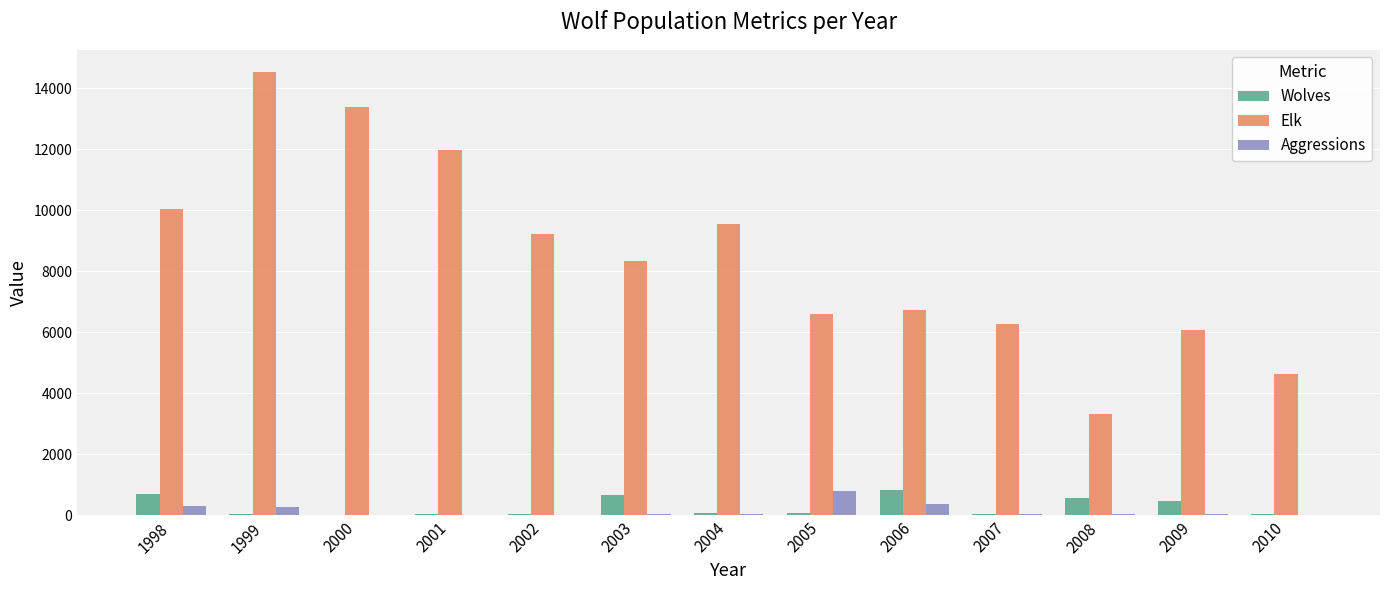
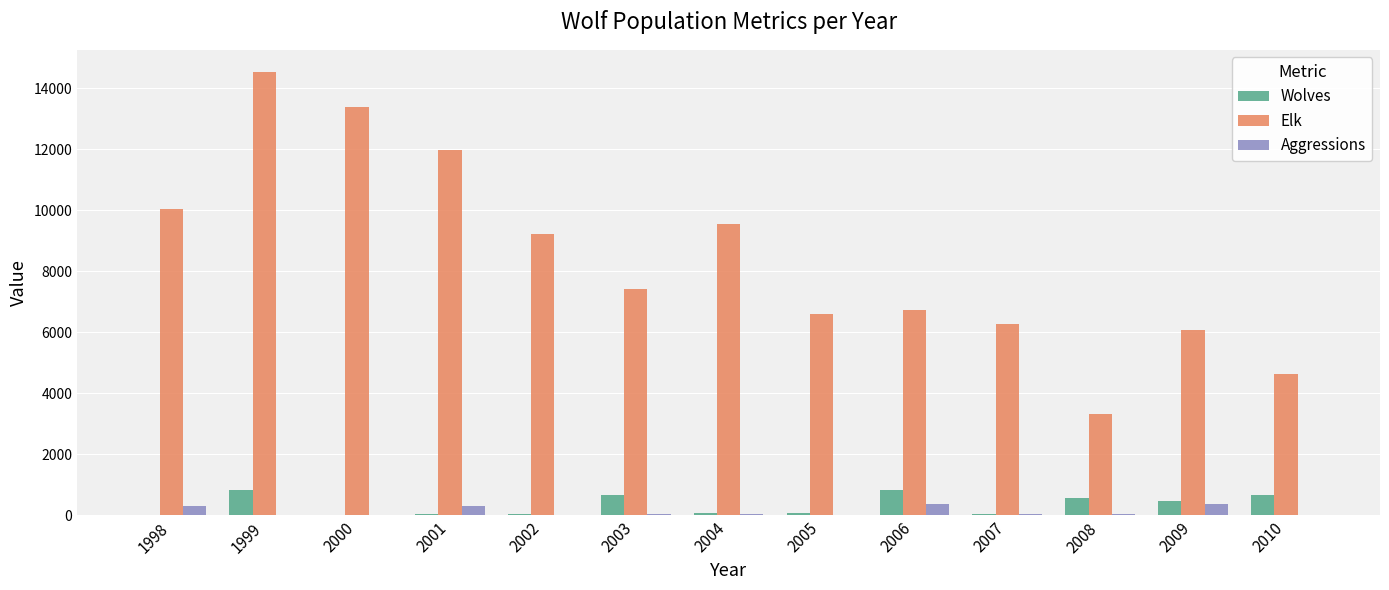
  {
    "Wolves": {
-     "1998": 700,
-     "1999": 0,
+     "1998": 0,
+     "1999": 800,
      "2003": 700,
      "2006": 800,
      "2008": 600,
      "2009": 500,
-     "2010": 0
+     "2010": 700
    },
    "Elk": {
      "1998": 10000,
      "1999": 14500,
      "2000": 13400,
      "2001": 12000,
      "2002": 9200,
-     "2003": 8300,
+     "2003": 7400,
      "2004": 9500,
      "2005": 6600,
      "2006": 6700,
      "2007": 6300,
      "2008": 3300,
      "2009": 6100,
      "2010": 4600
    },
    "Aggressions": {
      "1998": 300,
-     "1999": 300,
-     "2001": 0,
-     "2005": 800,
+     "1999": 0,
+     "2001": 300,
+     "2005": 0,
      "2006": 400,
-     "2009": 0
+     "2009": 400
    }
  }
